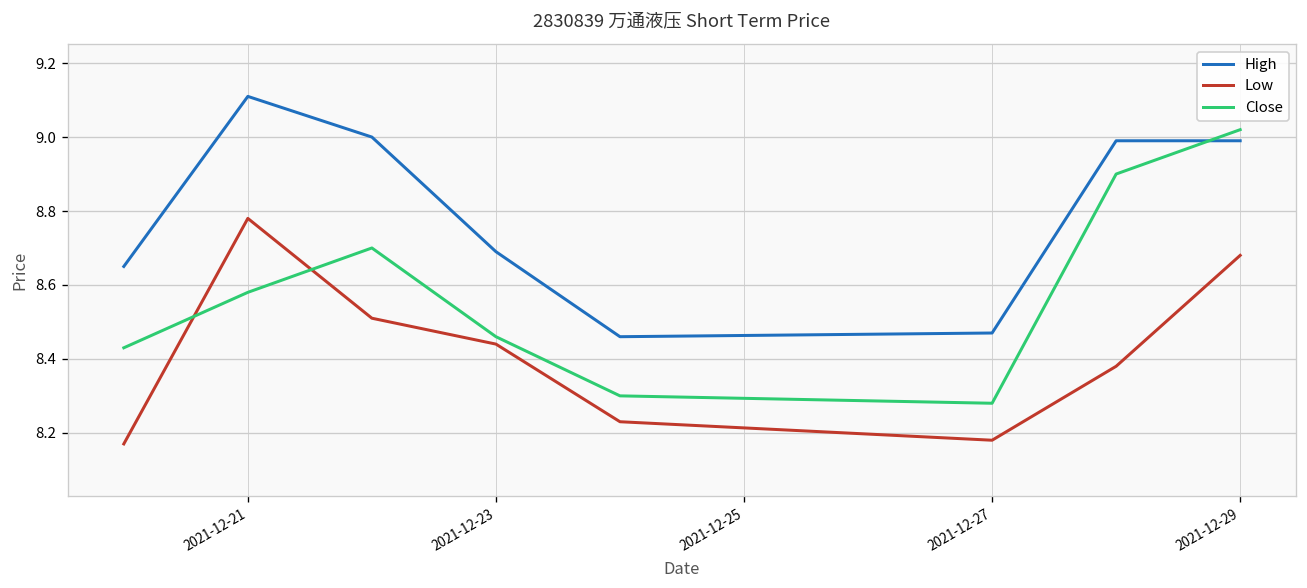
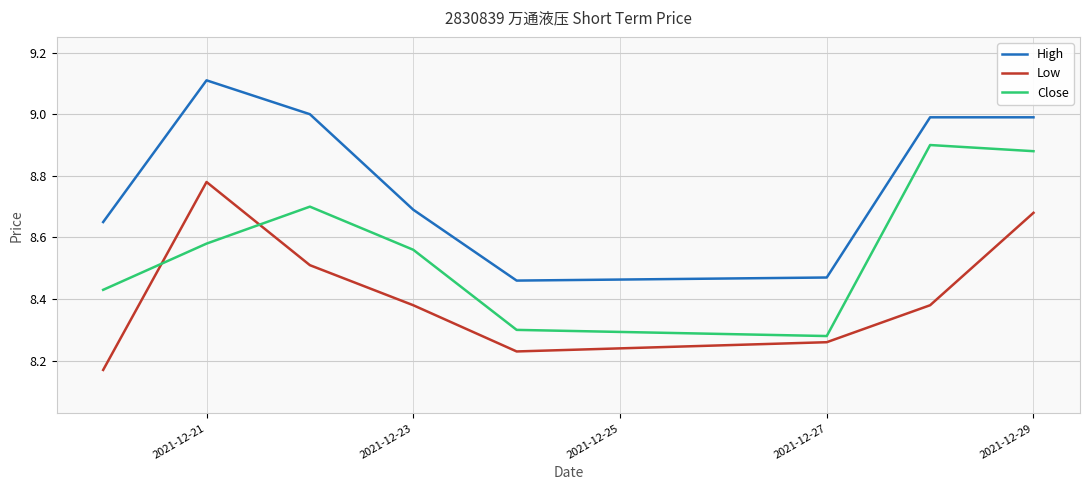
  {
    "High": {
      "2021-12-21": 9.11,
      "2021-12-23": 8.69,
      "2021-12-27": 8.47,
      "2021-12-29": 8.99
    },
    "Low": {
      "2021-12-21": 8.78,
-     "2021-12-23": 8.44,
-     "2021-12-27": 8.18,
+     "2021-12-23": 8.38,
+     "2021-12-27": 8.26,
      "2021-12-29": 8.68
    },
    "Close": {
      "2021-12-21": 8.58,
-     "2021-12-23": 8.46,
+     "2021-12-23": 8.56,
      "2021-12-27": 8.28,
-     "2021-12-29": 9.02
+     "2021-12-29": 8.88
    }
  }
